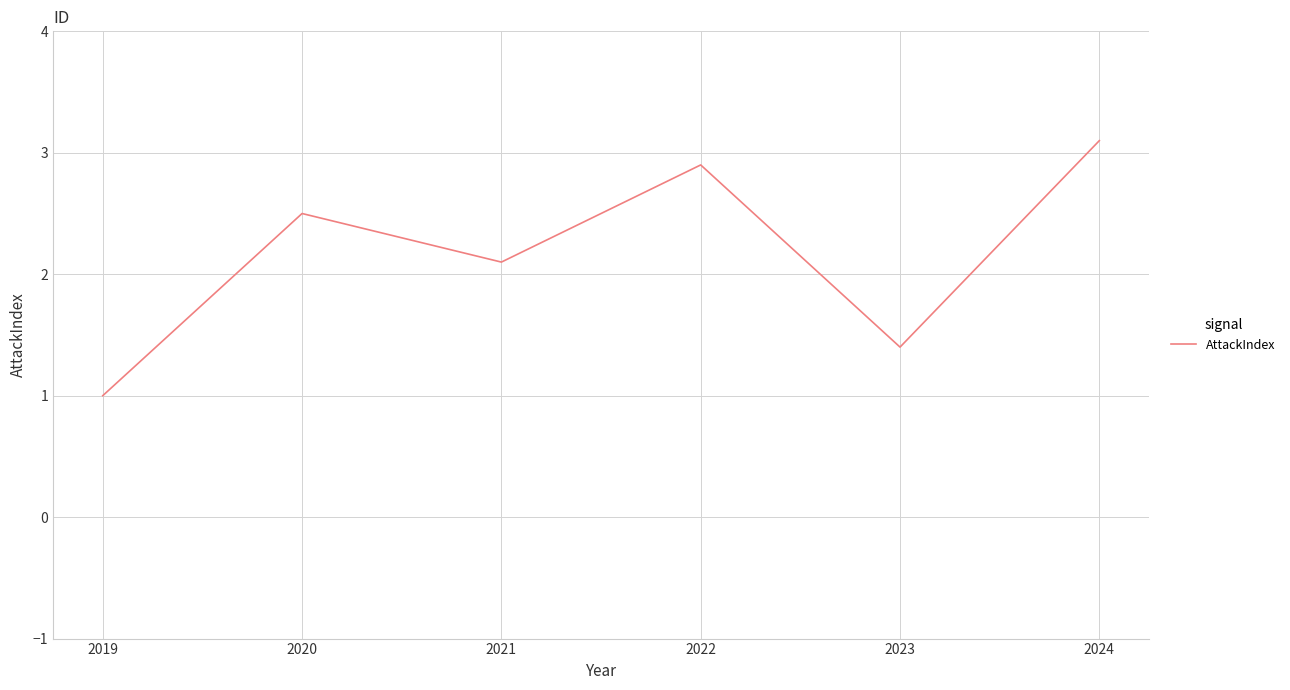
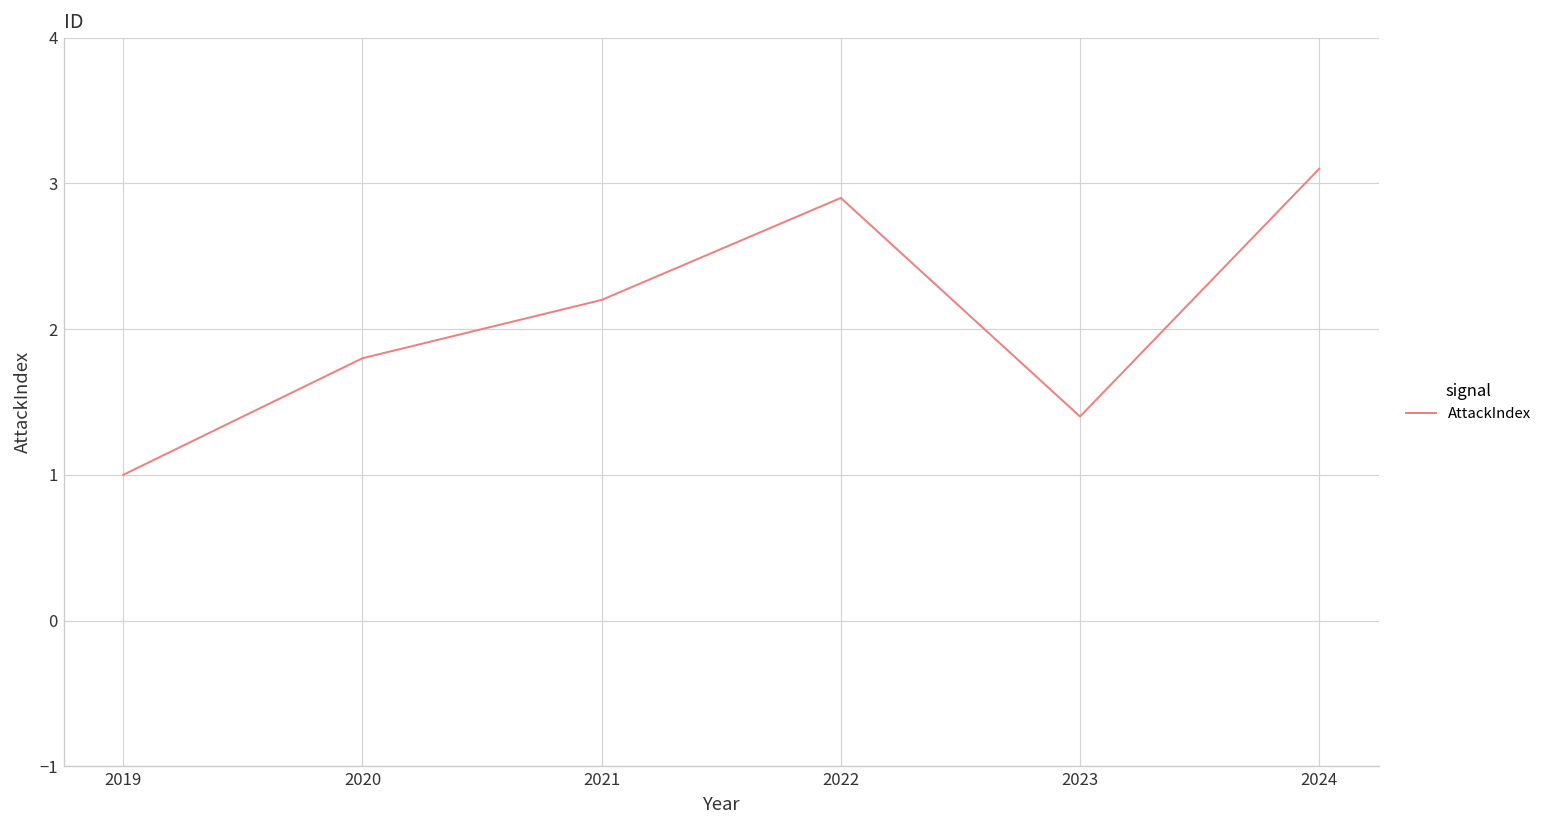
  {
    "2019": 1.0,
-   "2020": 2.5,
-   "2021": 2.1,
+   "2020": 1.8,
+   "2021": 2.2,
    "2022": 2.9,
    "2023": 1.4,
    "2024": 3.1
  }
